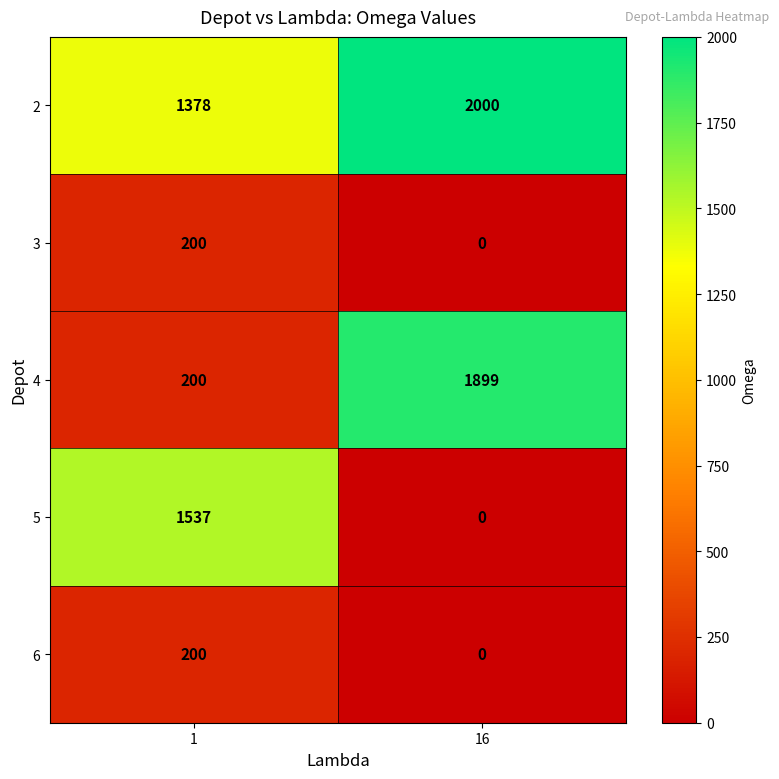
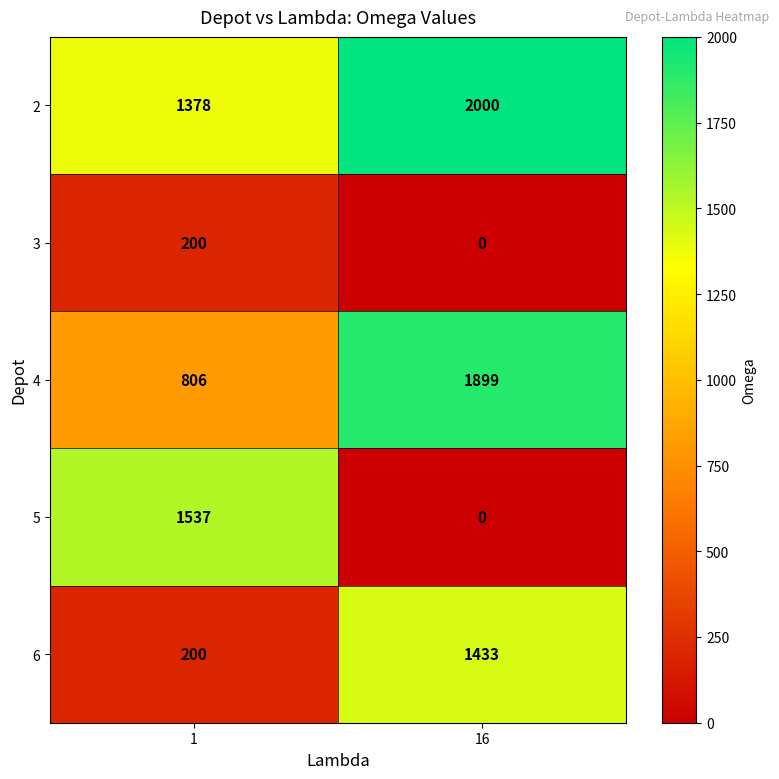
  {
    "2": {
      "1": 1378,
      "16": 2000
    },
    "3": {
      "1": 200,
      "16": 0
    },
    "4": {
-     "1": 200,
+     "1": 806,
      "16": 1899
    },
    "5": {
      "1": 1537,
      "16": 0
    },
    "6": {
      "1": 200,
-     "16": 0
+     "16": 1433
    }
  }
